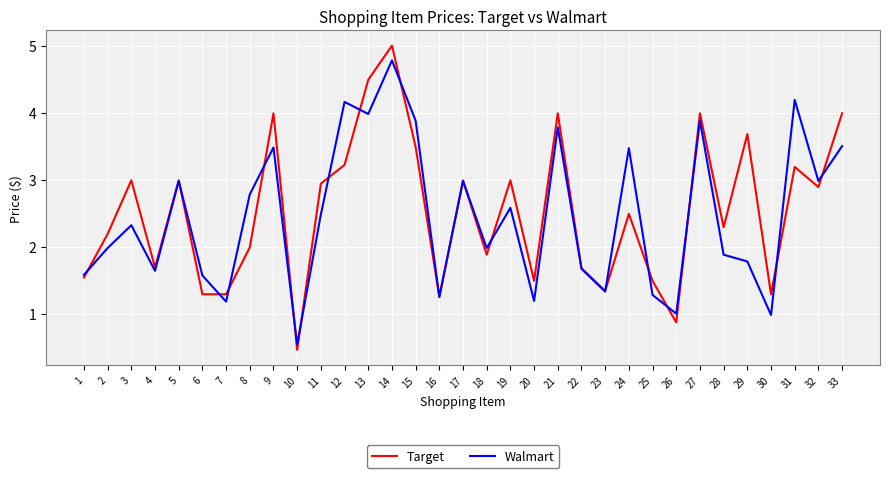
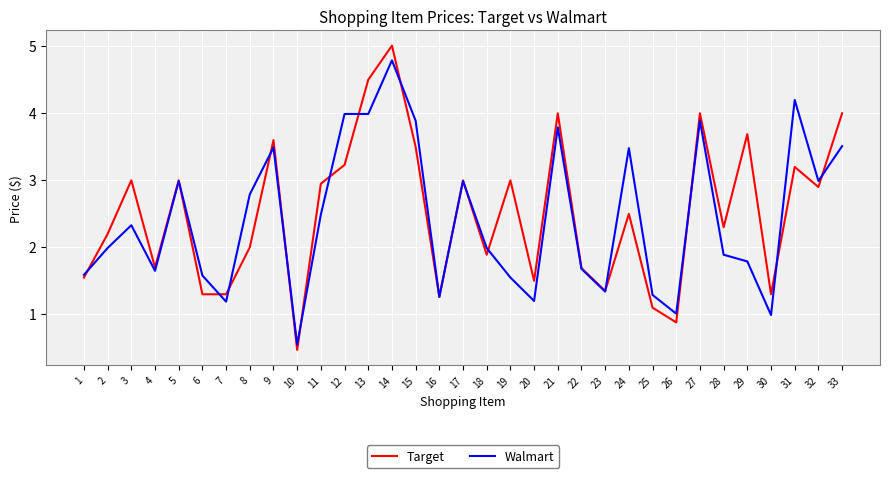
  {
    "Target": {
      "1": 1.5,
      "2": 2.2,
      "3": 3.0,
      "4": 1.7,
      "6": 1.3,
      "7": 1.3,
      "8": 2.0,
-     "9": 4.0,
+     "9": 3.6,
      "10": 0.5,
      "11": 2.9,
      "12": 3.2,
      "13": 4.5,
      "14": 5.0,
      "15": 3.5,
      "18": 1.9,
      "19": 3.0,
      "20": 1.5,
      "21": 4.0,
      "24": 2.5,
-     "25": 1.5,
+     "25": 1.1,
      "26": 0.9,
      "27": 4.0,
      "28": 2.3,
      "29": 3.7,
      "30": 1.3,
      "31": 3.2,
      "32": 2.9,
      "33": 4.0
    },
    "Walmart": {
      "1": 1.6,
      "2": 2.0,
      "3": 2.3,
      "4": 1.6,
      "6": 1.6,
      "7": 1.2,
      "8": 2.8,
      "9": 3.5,
      "10": 0.5,
      "11": 2.5,
-     "12": 4.2,
+     "12": 4.0,
      "13": 4.0,
      "14": 4.8,
      "15": 3.9,
      "18": 2.0,
-     "19": 2.6,
+     "19": 1.5,
      "20": 1.2,
      "21": 3.8,
      "24": 3.5,
      "25": 1.3,
      "26": 1.0,
      "27": 3.9,
      "28": 1.9,
      "29": 1.8,
      "30": 1.0,
      "31": 4.2,
      "32": 3.0,
      "33": 3.5
    }
  }
